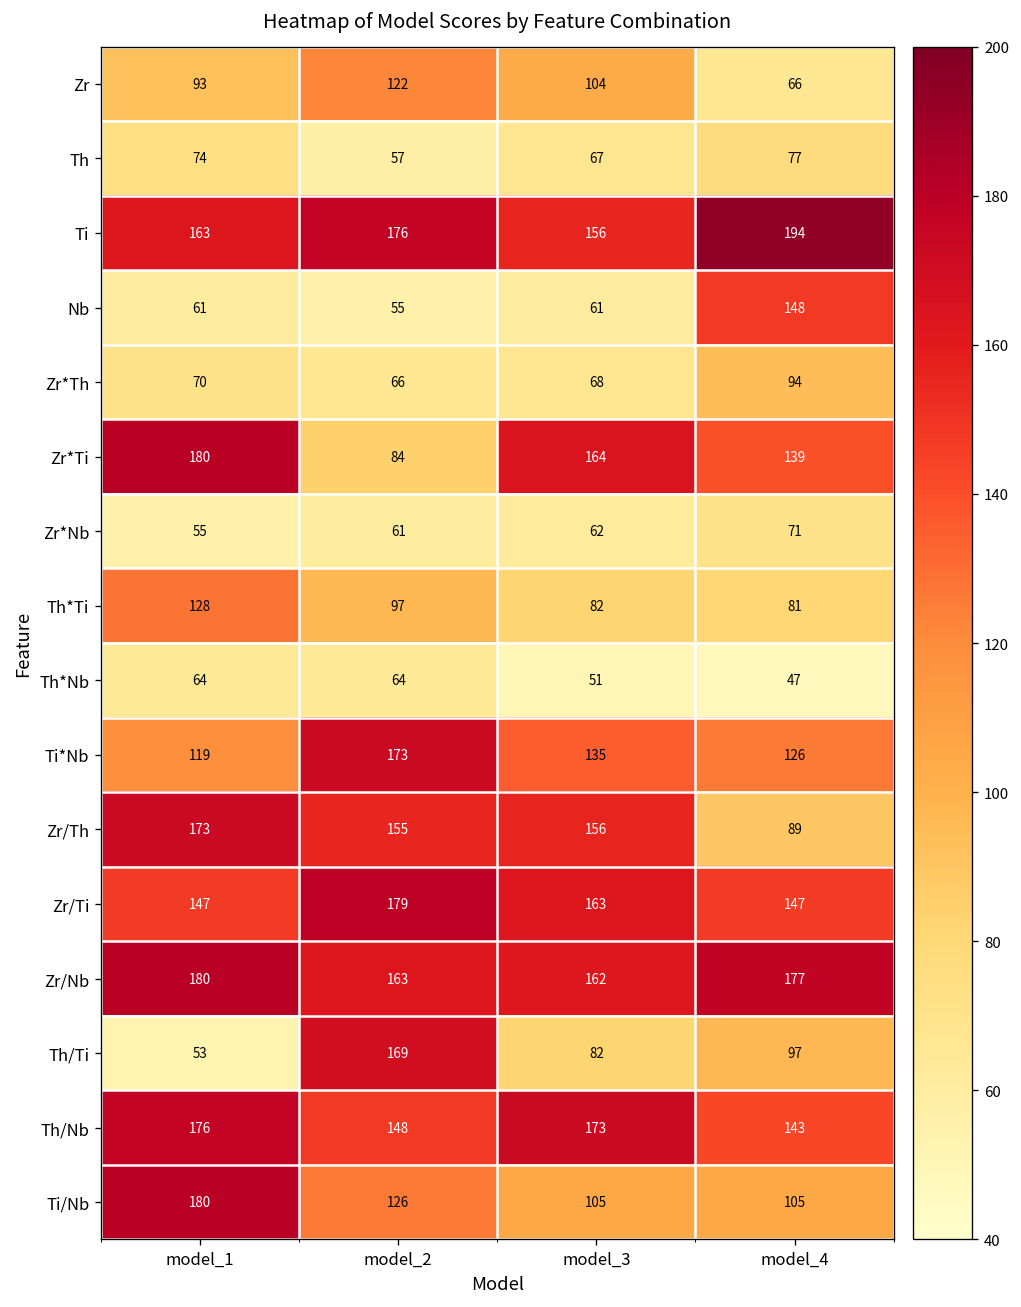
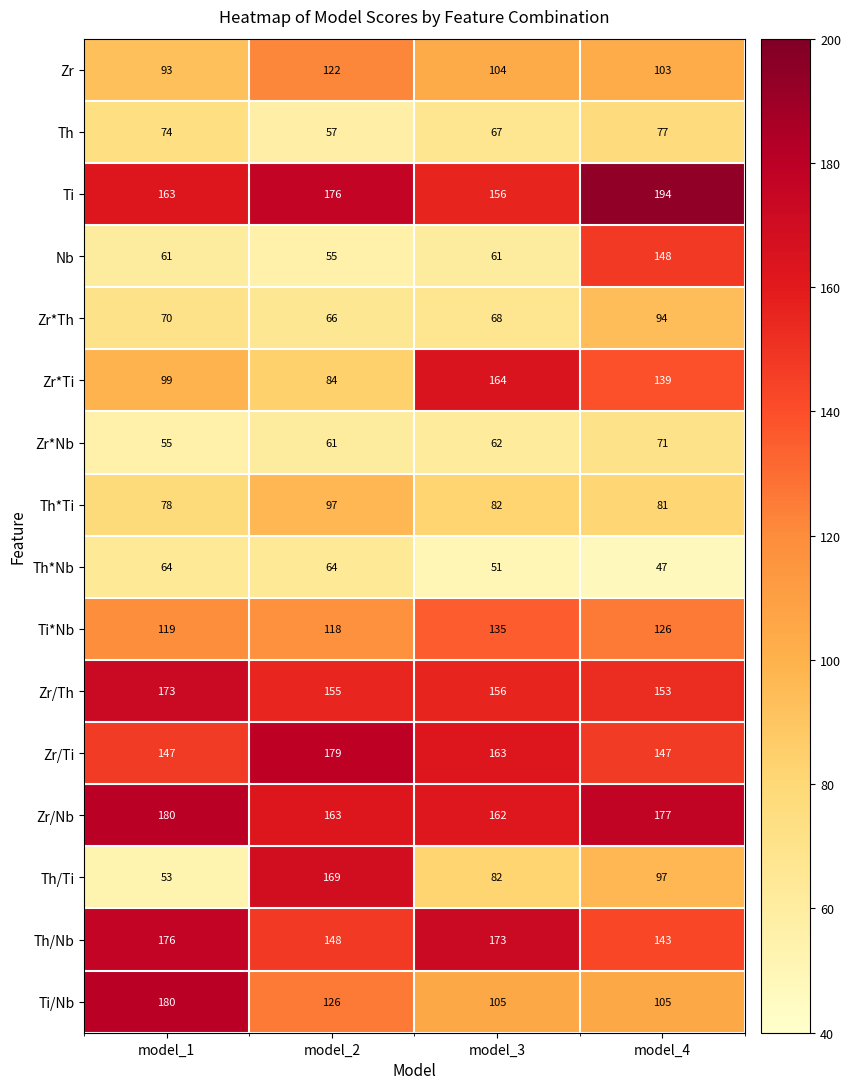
  {
    "Zr": {
      "model_1": 93,
      "model_2": 122,
      "model_3": 104,
-     "model_4": 66
+     "model_4": 103
    },
    "Th": {
      "model_1": 74,
      "model_2": 57,
      "model_3": 67,
      "model_4": 77
    },
    "Ti": {
      "model_1": 163,
      "model_2": 176,
      "model_3": 156,
      "model_4": 194
    },
    "Nb": {
      "model_1": 61,
      "model_2": 55,
      "model_3": 61,
      "model_4": 148
    },
    "Zr*Th": {
      "model_1": 70,
      "model_2": 66,
      "model_3": 68,
      "model_4": 94
    },
    "Zr*Ti": {
-     "model_1": 180,
+     "model_1": 99,
      "model_2": 84,
      "model_3": 164,
      "model_4": 139
    },
    "Zr*Nb": {
      "model_1": 55,
      "model_2": 61,
      "model_3": 62,
      "model_4": 71
    },
    "Th*Ti": {
-     "model_1": 128,
+     "model_1": 78,
      "model_2": 97,
      "model_3": 82,
      "model_4": 81
    },
    "Th*Nb": {
      "model_1": 64,
      "model_2": 64,
      "model_3": 51,
      "model_4": 47
    },
    "Ti*Nb": {
      "model_1": 119,
-     "model_2": 173,
+     "model_2": 118,
      "model_3": 135,
      "model_4": 126
    },
    "Zr/Th": {
      "model_1": 173,
      "model_2": 155,
      "model_3": 156,
-     "model_4": 89
+     "model_4": 153
    },
    "Zr/Ti": {
      "model_1": 147,
      "model_2": 179,
      "model_3": 163,
      "model_4": 147
    },
    "Zr/Nb": {
      "model_1": 180,
      "model_2": 163,
      "model_3": 162,
      "model_4": 177
    },
    "Th/Ti": {
      "model_1": 53,
      "model_2": 169,
      "model_3": 82,
      "model_4": 97
    },
    "Th/Nb": {
      "model_1": 176,
      "model_2": 148,
      "model_3": 173,
      "model_4": 143
    },
    "Ti/Nb": {
      "model_1": 180,
      "model_2": 126,
      "model_3": 105,
      "model_4": 105
    }
  }
